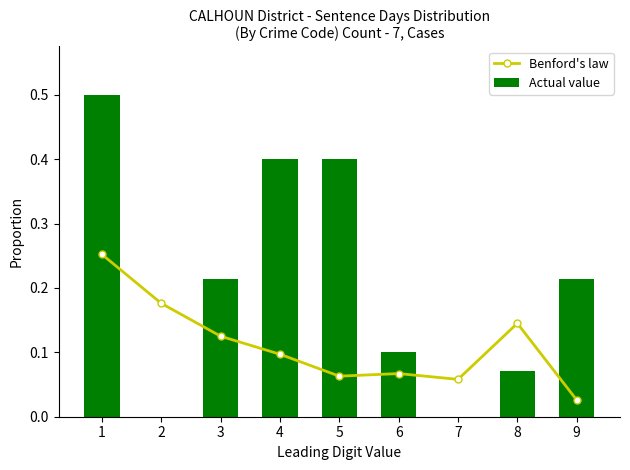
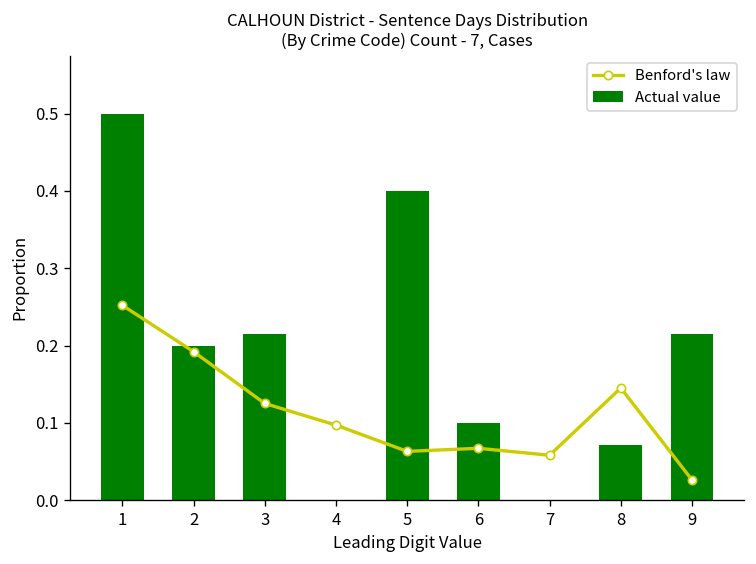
  {
    "Benford's law": {
      "1": 0.25,
-     "2": 0.18,
+     "2": 0.19,
      "3": 0.13,
      "4": 0.10,
      "5": 0.06,
      "6": 0.07,
      "7": 0.06,
      "8": 0.15,
      "9": 0.03
    },
    "Actual value": {
      "1": 0.5,
-     "2": 0.0,
+     "2": 0.2,
      "3": 0.21,
-     "4": 0.4,
+     "4": 0.0,
      "5": 0.4,
      "6": 0.1,
      "7": 0.0,
      "8": 0.07,
      "9": 0.21
    }
  }
